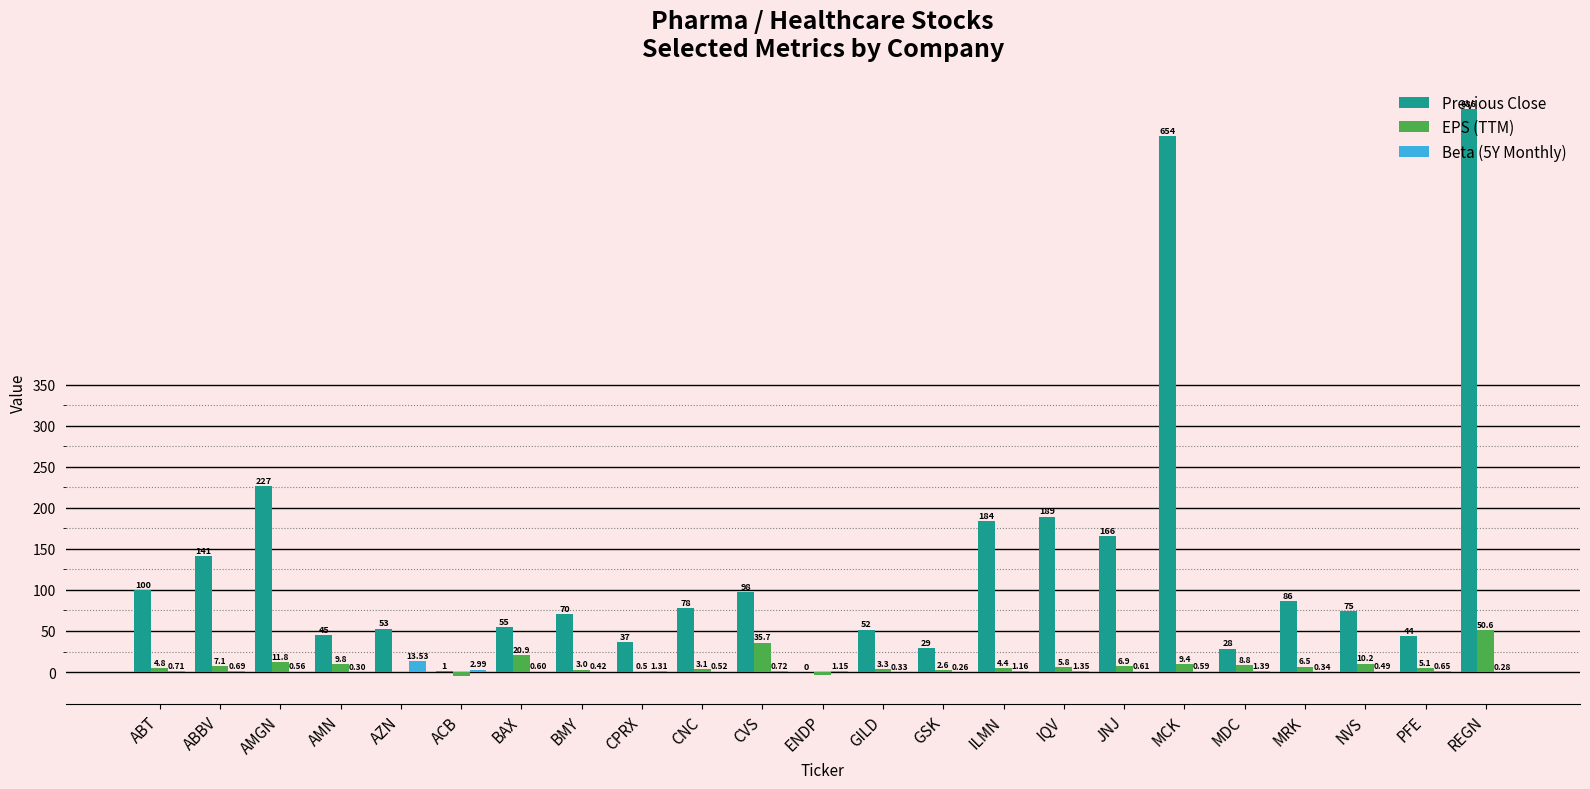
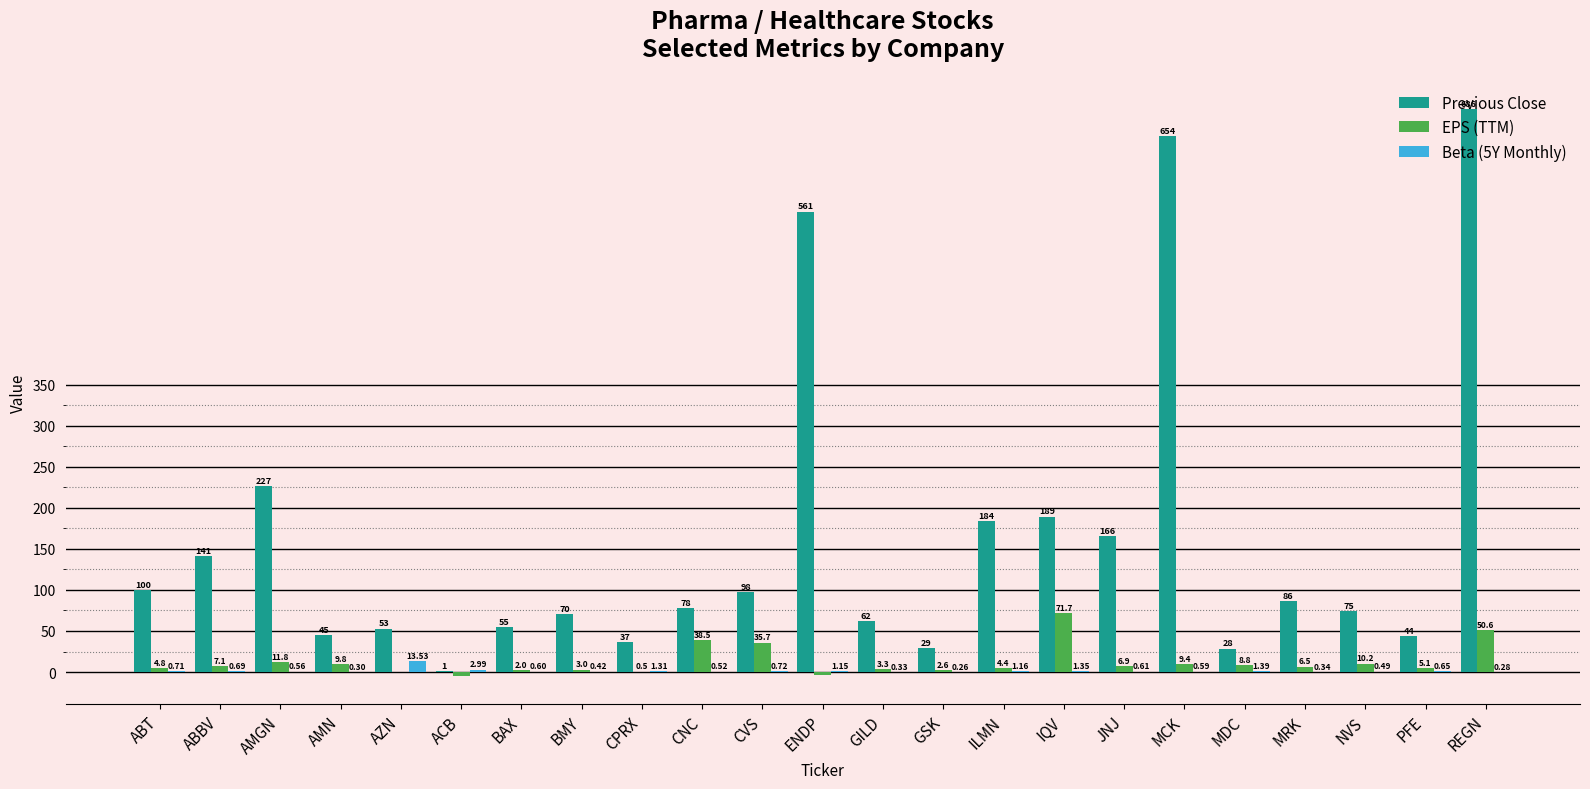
  {
    "Previous Close": {
      "ABT": 100,
      "ABBV": 141,
      "AMGN": 227,
      "AMN": 45,
      "AZN": 53,
      "ACB": 1,
      "BAX": 55,
      "BMY": 70,
      "CPRX": 37,
      "CNC": 78,
      "CVS": 98,
-     "ENDP": 0,
-     "GILD": 52,
+     "ENDP": 561,
+     "GILD": 62,
      "GSK": 29,
      "ILMN": 184,
      "IQV": 189,
      "JNJ": 166,
      "MCK": 654,
      "MDC": 28,
      "MRK": 86,
      "NVS": 75,
      "PFE": 44,
      "REGN": 686
    },
    "EPS (TTM)": {
      "ABT": 4.8,
      "ABBV": 7.1,
      "AMGN": 11.8,
      "AMN": 9.8,
-     "BAX": 20.9,
+     "BAX": 2.0,
      "BMY": 3.0,
      "CPRX": 0.5,
-     "CNC": 3.1,
+     "CNC": 38.5,
      "CVS": 35.7,
      "GILD": 3.3,
      "GSK": 2.6,
      "ILMN": 4.4,
-     "IQV": 5.8,
+     "IQV": 71.7,
      "JNJ": 6.9,
      "MCK": 9.4,
      "MDC": 8.8,
      "MRK": 6.5,
      "NVS": 10.2,
      "PFE": 5.1,
      "REGN": 50.6
    },
    "Beta (5Y Monthly)": {
      "ABT": 0.71,
      "ABBV": 0.69,
      "AMGN": 0.56,
      "AMN": 0.30,
      "AZN": 13.53,
      "ACB": 2.99,
      "BAX": 0.60,
      "BMY": 0.42,
      "CPRX": 1.31,
      "CNC": 0.52,
      "CVS": 0.72,
      "ENDP": 1.15,
      "GILD": 0.33,
      "GSK": 0.26,
      "ILMN": 1.16,
      "IQV": 1.35,
      "JNJ": 0.61,
      "MCK": 0.59,
      "MDC": 1.39,
      "MRK": 0.34,
      "NVS": 0.49,
      "PFE": 0.65,
      "REGN": 0.28
    }
  }
